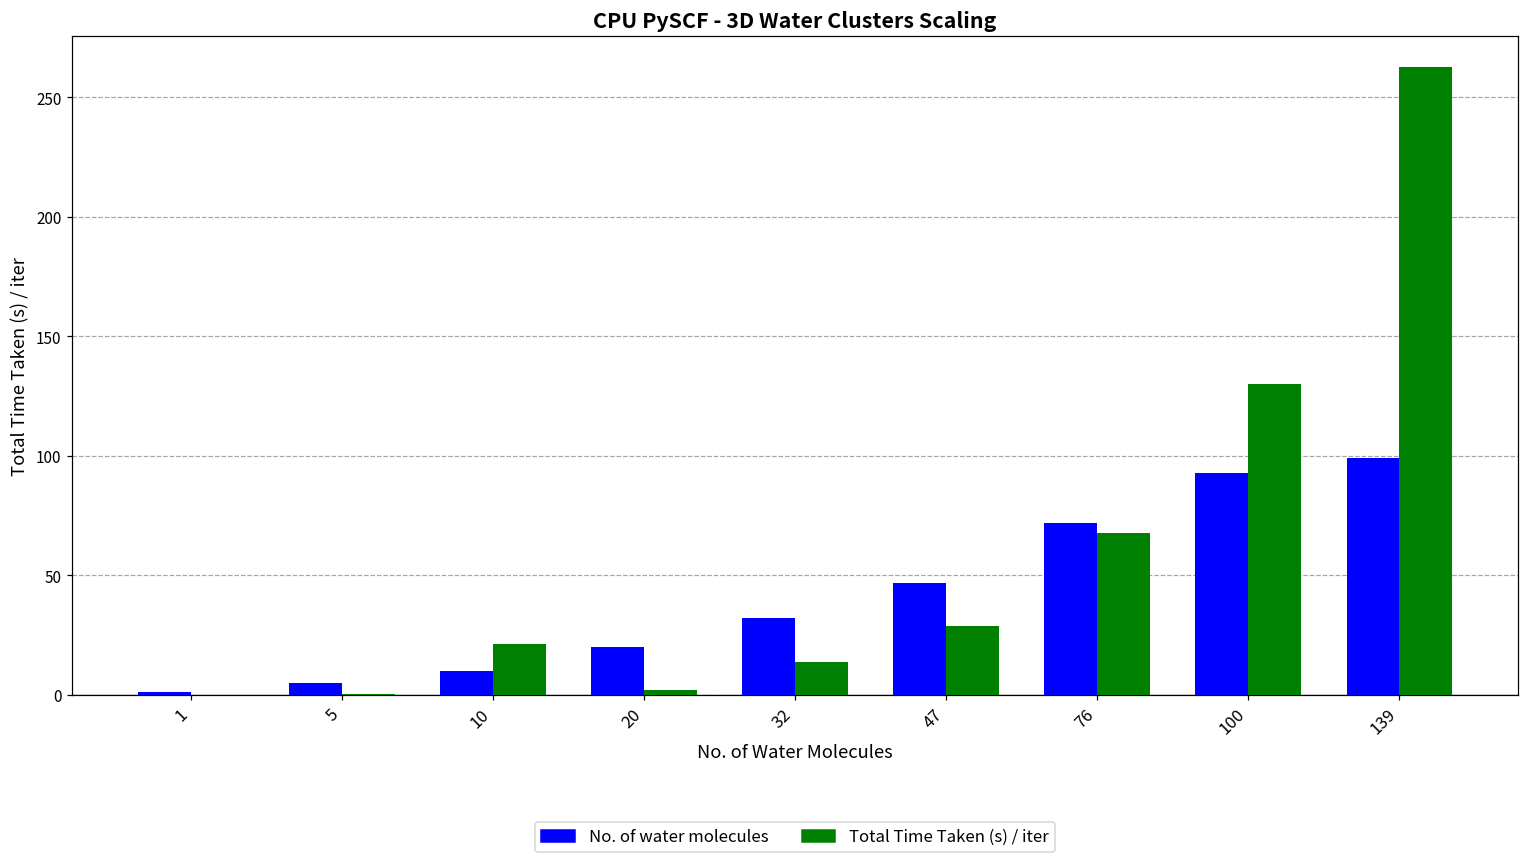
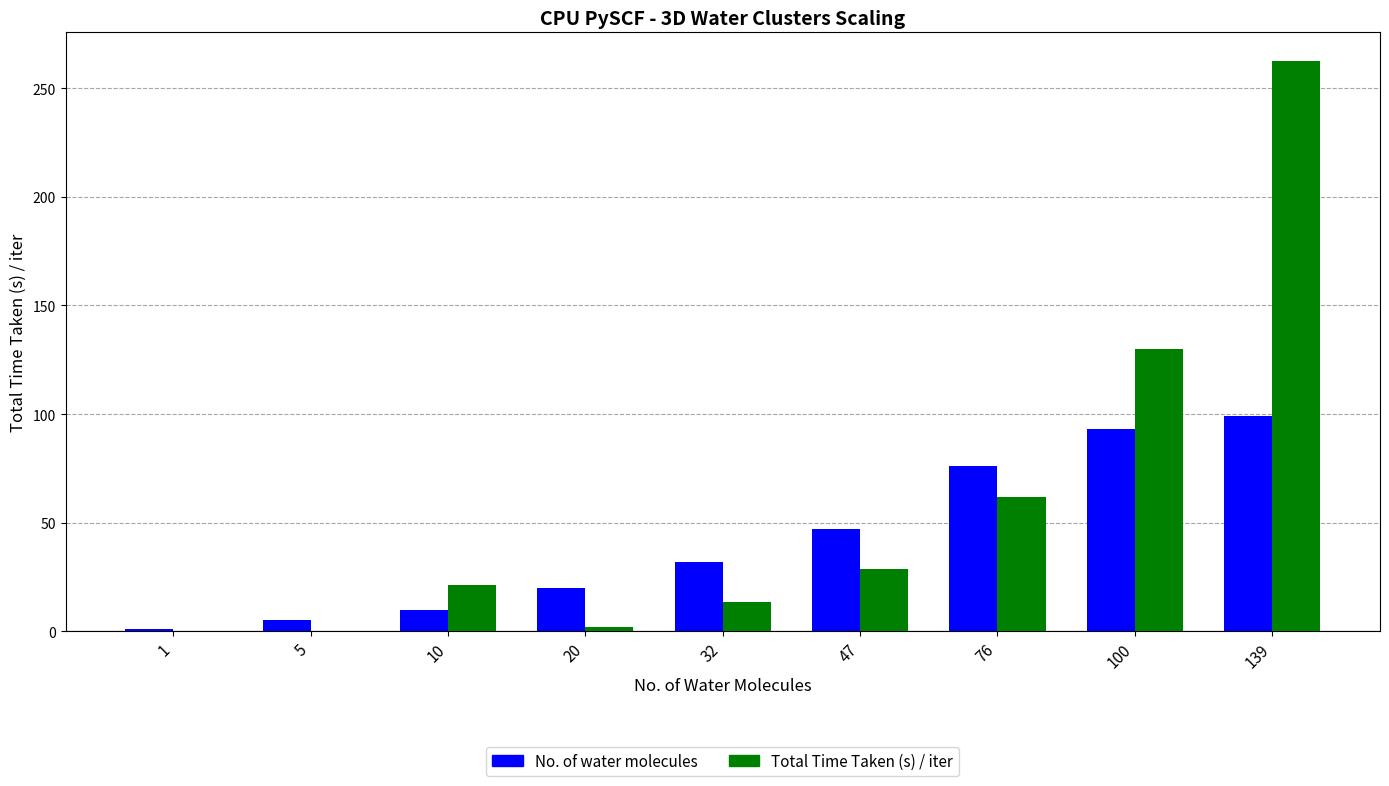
  {
    "No. of water molecules": {
      "5": 5,
      "10": 10,
      "20": 20,
      "32": 32,
      "47": 47,
-     "76": 72,
+     "76": 76,
      "100": 93,
      "139": 99
    },
    "Total Time Taken (s) / iter": {
      "10": 21,
      "20": 2,
      "32": 14,
      "47": 29,
-     "76": 68,
+     "76": 62,
      "100": 130,
      "139": 263
    }
  }
